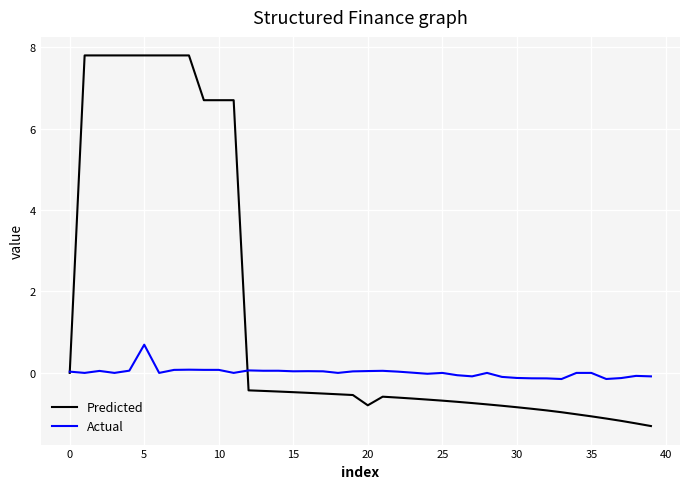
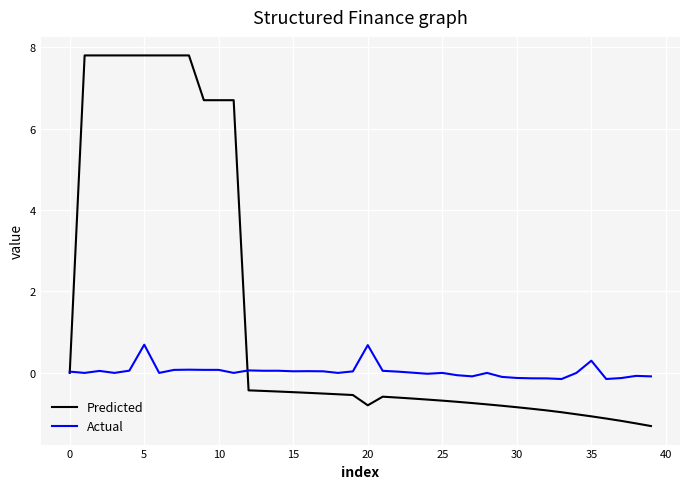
  {
    "Predicted": {
      "5": 7.8,
      "10": 6.7,
      "15": -0.5,
      "20": -0.8,
      "25": -0.7,
      "30": -0.8,
      "35": -1.1
    },
    "Actual": {
      "5": 0.7,
      "10": 0.1,
      "15": 0.0,
-     "20": 0.0,
+     "20": 0.7,
      "25": 0.0,
      "30": -0.1,
-     "35": 0.0
+     "35": 0.3
    }
  }
